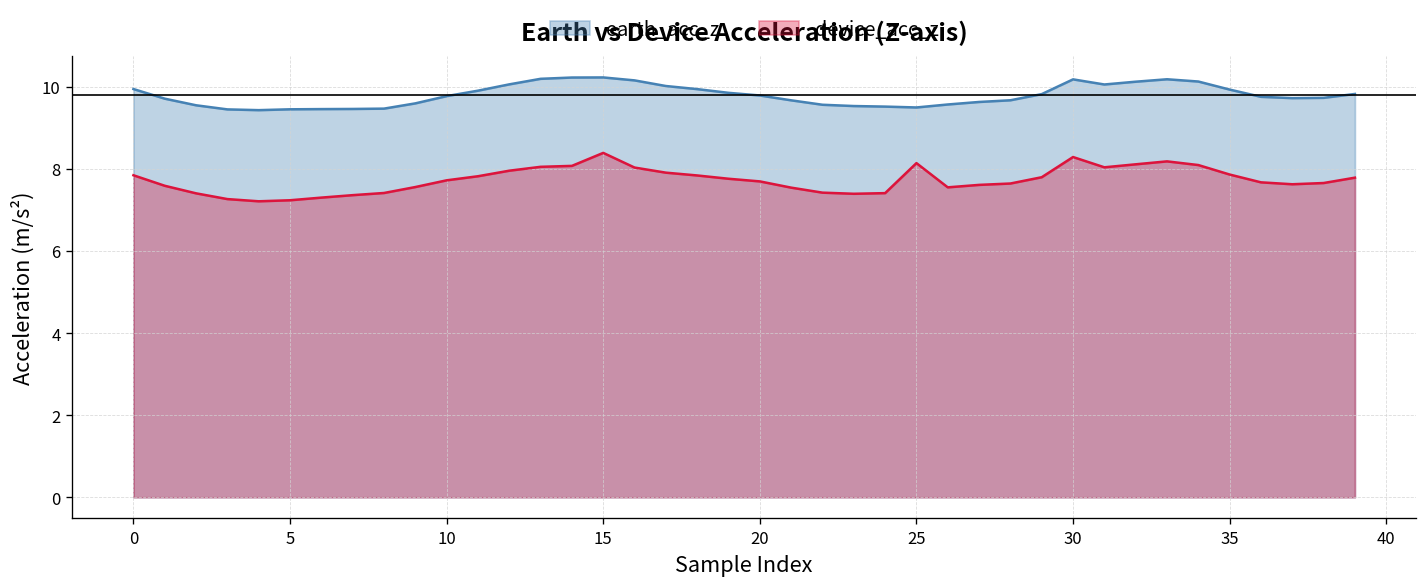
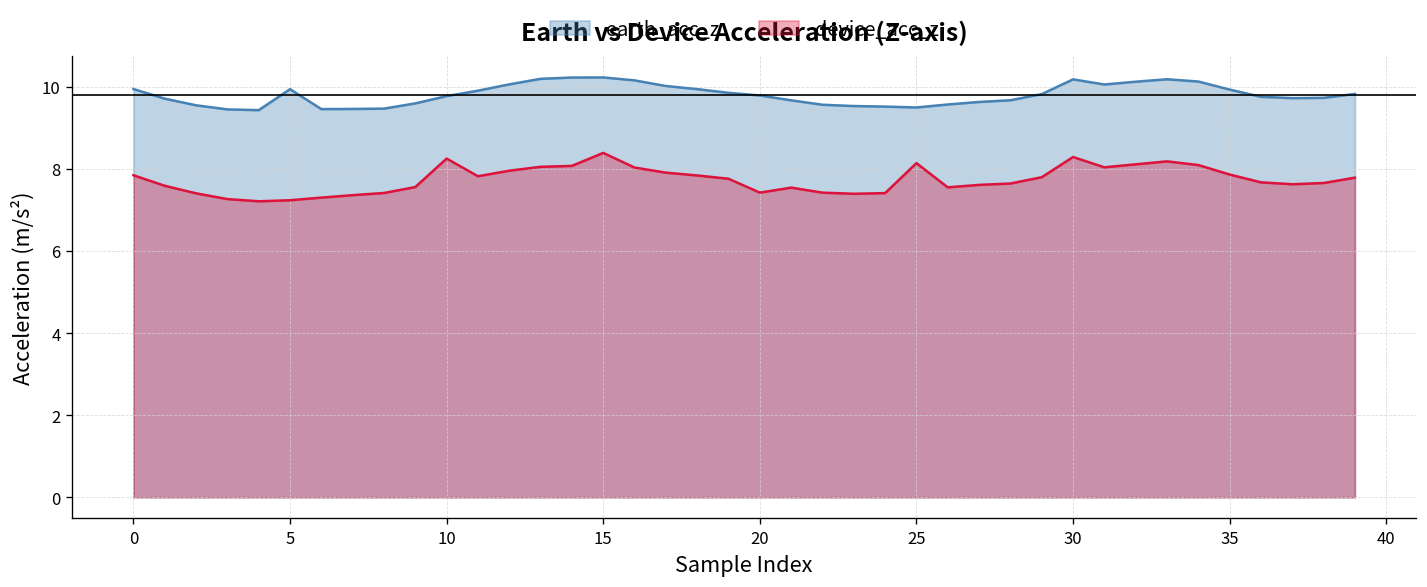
  {
    "earth_acc_z": {
      "0": 9.9,
-     "5": 9.5,
+     "5": 9.9,
      "10": 9.8,
      "15": 10.2,
      "20": 9.8,
      "25": 9.5,
      "30": 10.2,
      "35": 9.9
    },
    "device_acc_z": {
      "0": 7.8,
      "5": 7.2,
-     "10": 7.7,
+     "10": 8.3,
      "15": 8.4,
-     "20": 7.7,
+     "20": 7.4,
      "25": 8.1,
      "30": 8.3,
      "35": 7.9
    }
  }
